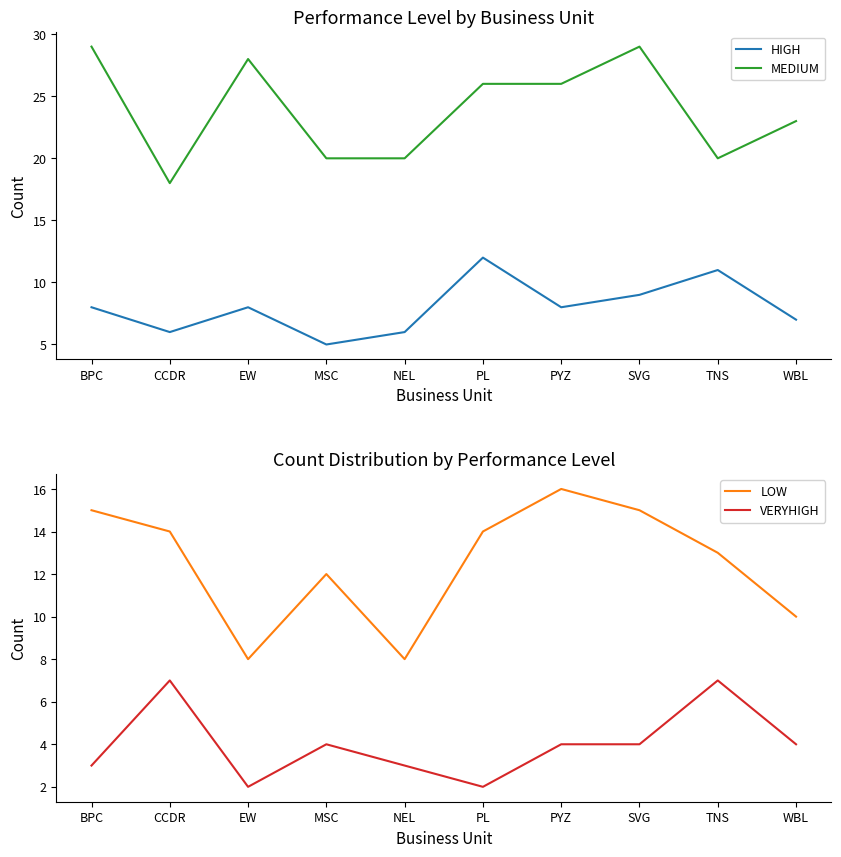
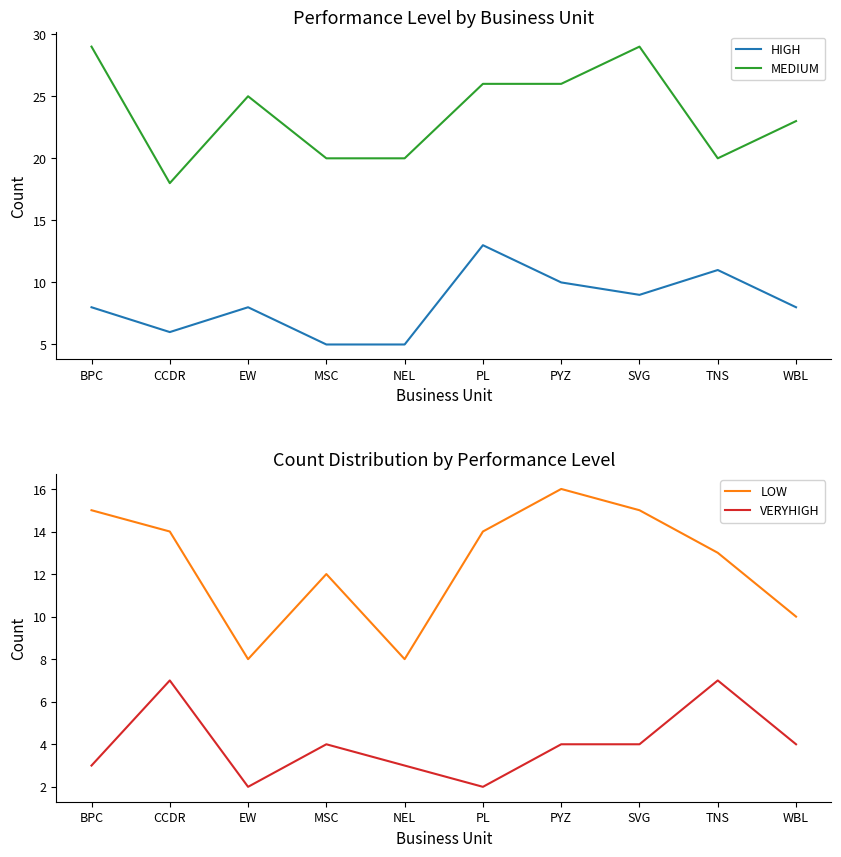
  {
    "Performance Level by Business Unit": {
      "HIGH": {
        "BPC": 8,
        "CCDR": 6,
        "EW": 8,
        "MSC": 5,
-       "NEL": 6,
-       "PL": 12,
-       "PYZ": 8,
+       "NEL": 5,
+       "PL": 13,
+       "PYZ": 10,
        "SVG": 9,
        "TNS": 11,
-       "WBL": 7
+       "WBL": 8
      },
      "MEDIUM": {
        "BPC": 29,
        "CCDR": 18,
-       "EW": 28,
+       "EW": 25,
        "MSC": 20,
        "NEL": 20,
        "PL": 26,
        "PYZ": 26,
        "SVG": 29,
        "TNS": 20,
        "WBL": 23
      }
    },
    "Count Distribution by Performance Level": {
      "LOW": {
        "BPC": 15.0,
        "CCDR": 14.0,
        "EW": 8.0,
        "MSC": 12.0,
        "NEL": 8.0,
        "PL": 14.0,
        "PYZ": 16.0,
        "SVG": 15.0,
        "TNS": 13.0,
        "WBL": 10.0
      },
      "VERYHIGH": {
        "BPC": 3.0,
        "CCDR": 7.0,
        "EW": 2.0,
        "MSC": 4.0,
        "NEL": 3.0,
        "PL": 2.0,
        "PYZ": 4.0,
        "SVG": 4.0,
        "TNS": 7.0,
        "WBL": 4.0
      }
    }
  }
